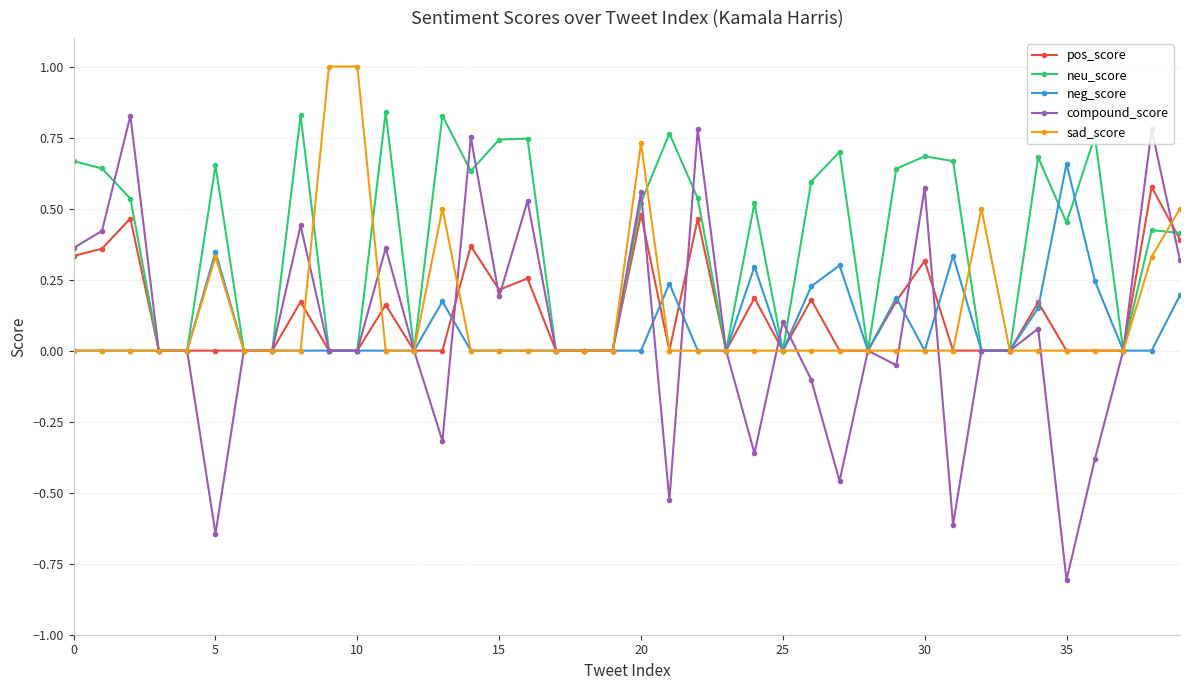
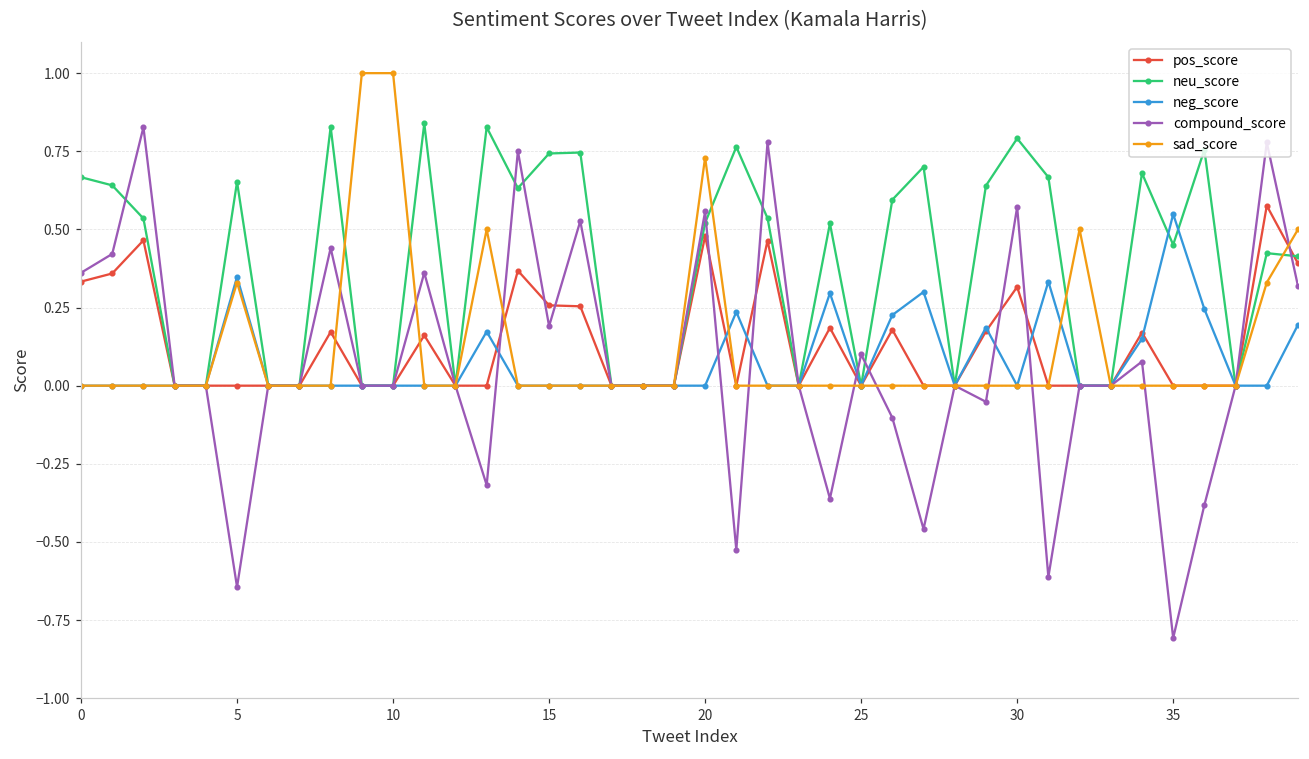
  {
    "pos_score": {
      "0": 0.33,
      "5": 0.00,
-     "15": 0.21,
+     "15": 0.26,
      "20": 0.48,
      "30": 0.32
    },
    "neu_score": {
      "0": 0.67,
      "5": 0.65,
      "15": 0.74,
      "20": 0.52,
-     "30": 0.68,
+     "30": 0.79,
      "35": 0.45
    },
    "neg_score": {
      "5": 0.35,
      "20": 0.00,
-     "35": 0.66
+     "35": 0.55
    },
    "compound_score": {
      "0": 0.36,
      "5": -0.64,
      "15": 0.19,
      "20": 0.56,
      "25": 0.10,
      "30": 0.57,
      "35": -0.81
    },
    "sad_score": {
      "5": 0.33,
      "10": 1.00,
      "20": 0.73
    }
  }
